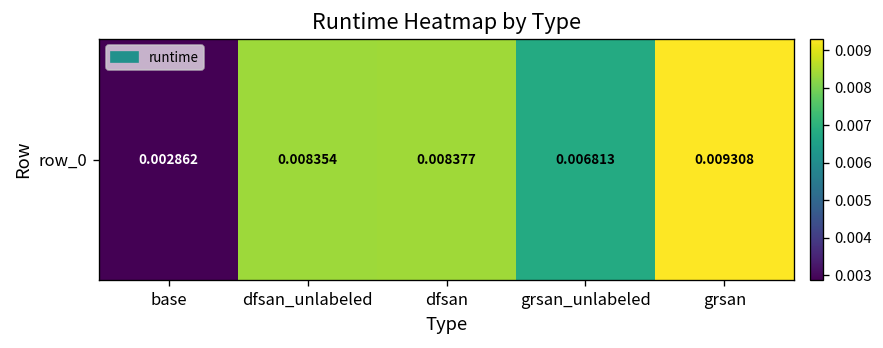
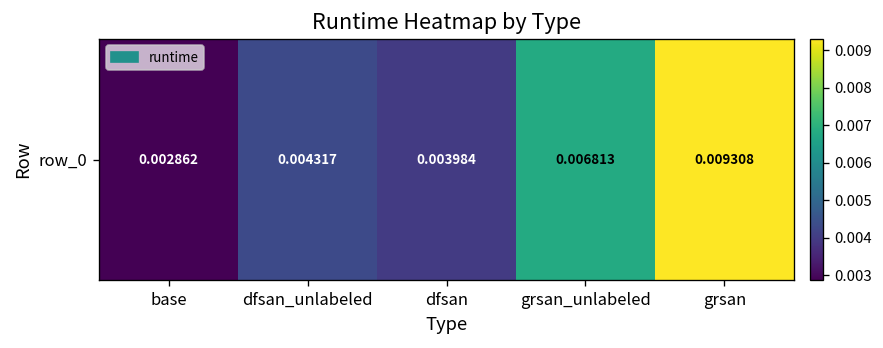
  {
    "row_0": {
      "base": 0.002862,
-     "dfsan_unlabeled": 0.008354,
-     "dfsan": 0.008377,
+     "dfsan_unlabeled": 0.004317,
+     "dfsan": 0.003984,
      "grsan_unlabeled": 0.006813,
      "grsan": 0.009308
    }
  }
